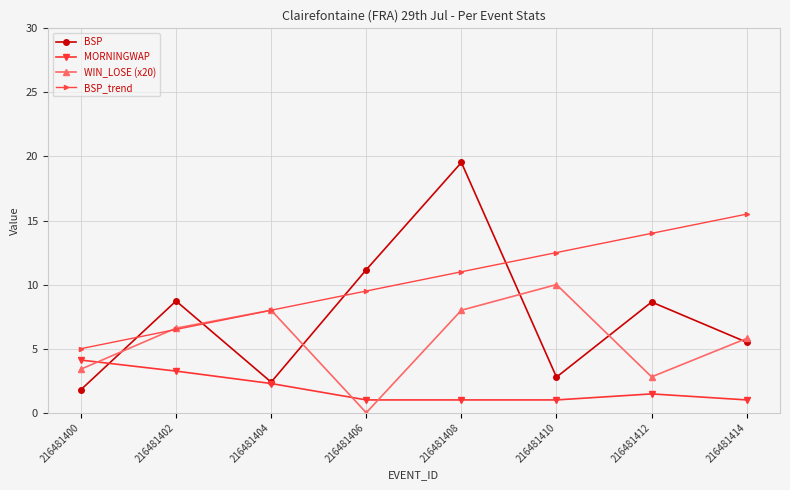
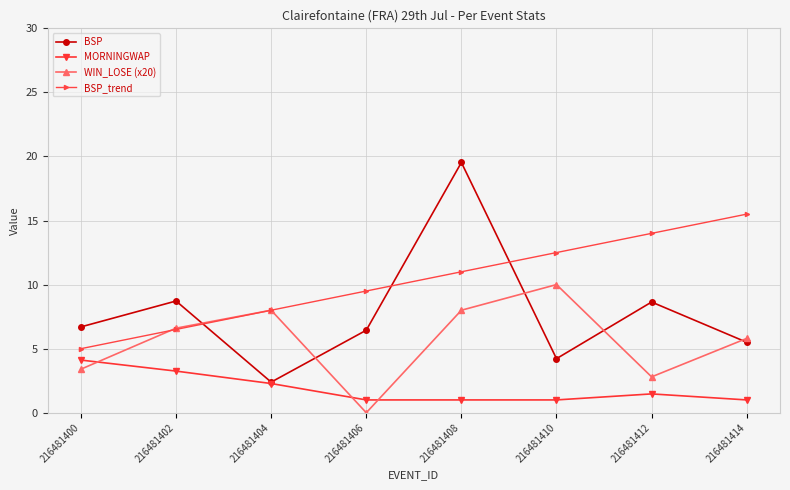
  {
    "BSP": {
-     "216481400": 1.8,
+     "216481400": 6.7,
      "216481402": 8.7,
-     "216481406": 11.2,
+     "216481406": 6.4,
      "216481408": 19.5,
-     "216481410": 2.8,
+     "216481410": 4.2,
      "216481412": 8.6,
      "216481414": 5.5
    }
  }
